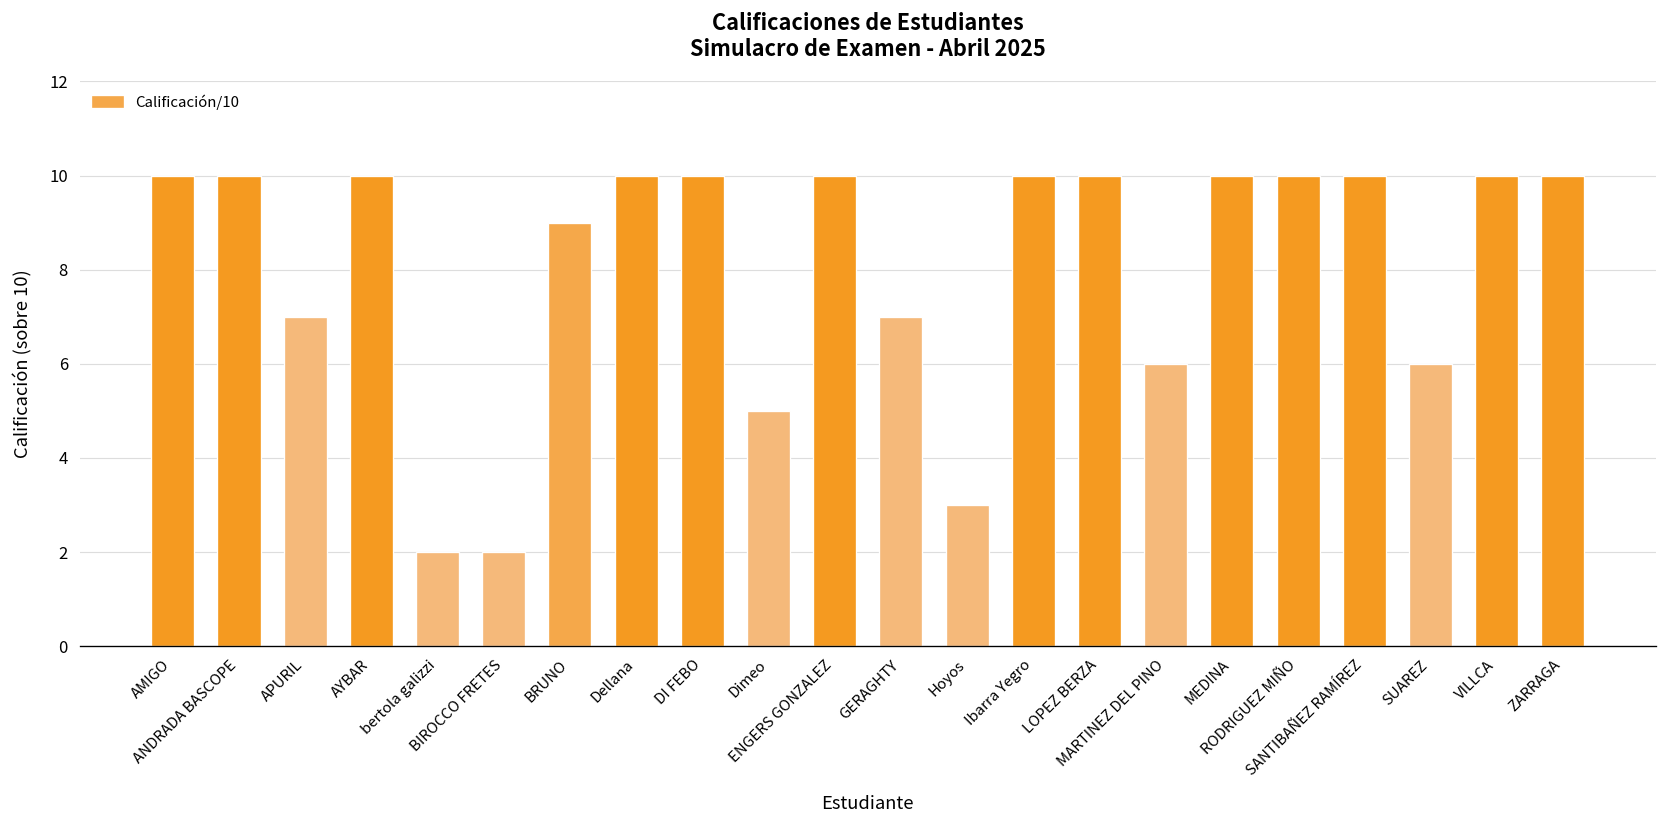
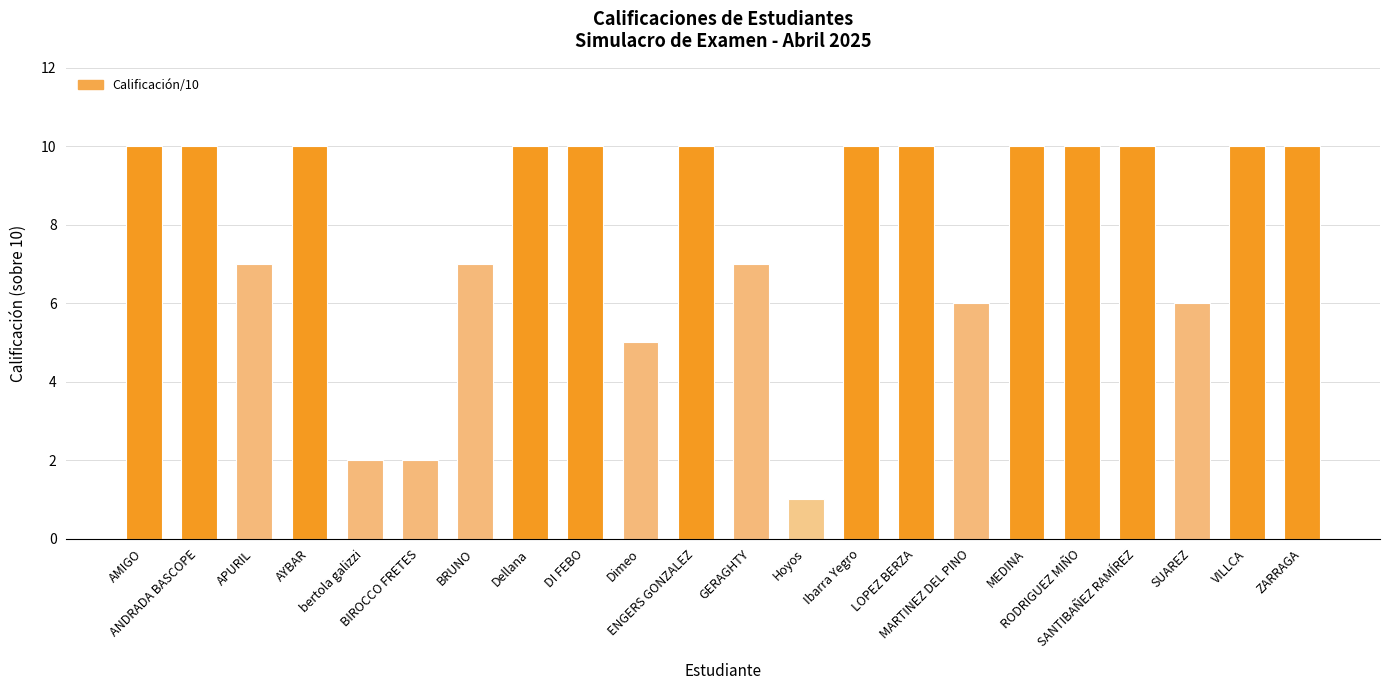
  {
    "AMIGO": 10,
    "ANDRADA BASCOPE": 10,
    "APURIL": 7,
    "AYBAR": 10,
    "bertola galizzi": 2,
    "BIROCCO FRETES": 2,
-   "BRUNO": 9,
+   "BRUNO": 7,
    "Dellana": 10,
    "DI FEBO": 10,
    "Dimeo": 5,
    "ENGERS GONZALEZ": 10,
    "GERAGHTY": 7,
-   "Hoyos": 3,
+   "Hoyos": 1,
    "Ibarra Yegro": 10,
    "LOPEZ BERZA": 10,
    "MARTINEZ DEL PINO": 6,
    "MEDINA": 10,
    "RODRIGUEZ MIÑO": 10,
    "SANTIBAÑEZ RAMÍREZ": 10,
    "SUAREZ": 6,
    "VILLCA": 10,
    "ZARRAGA": 10
  }
